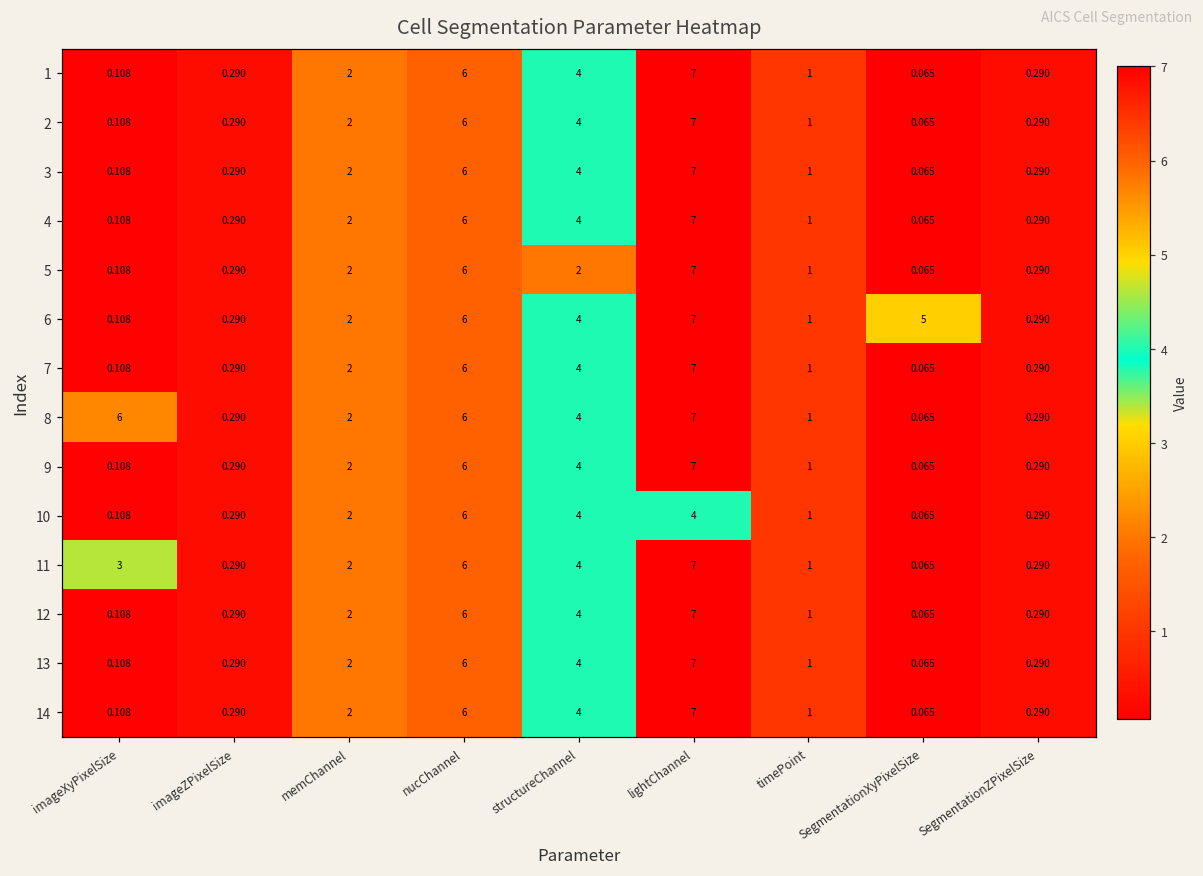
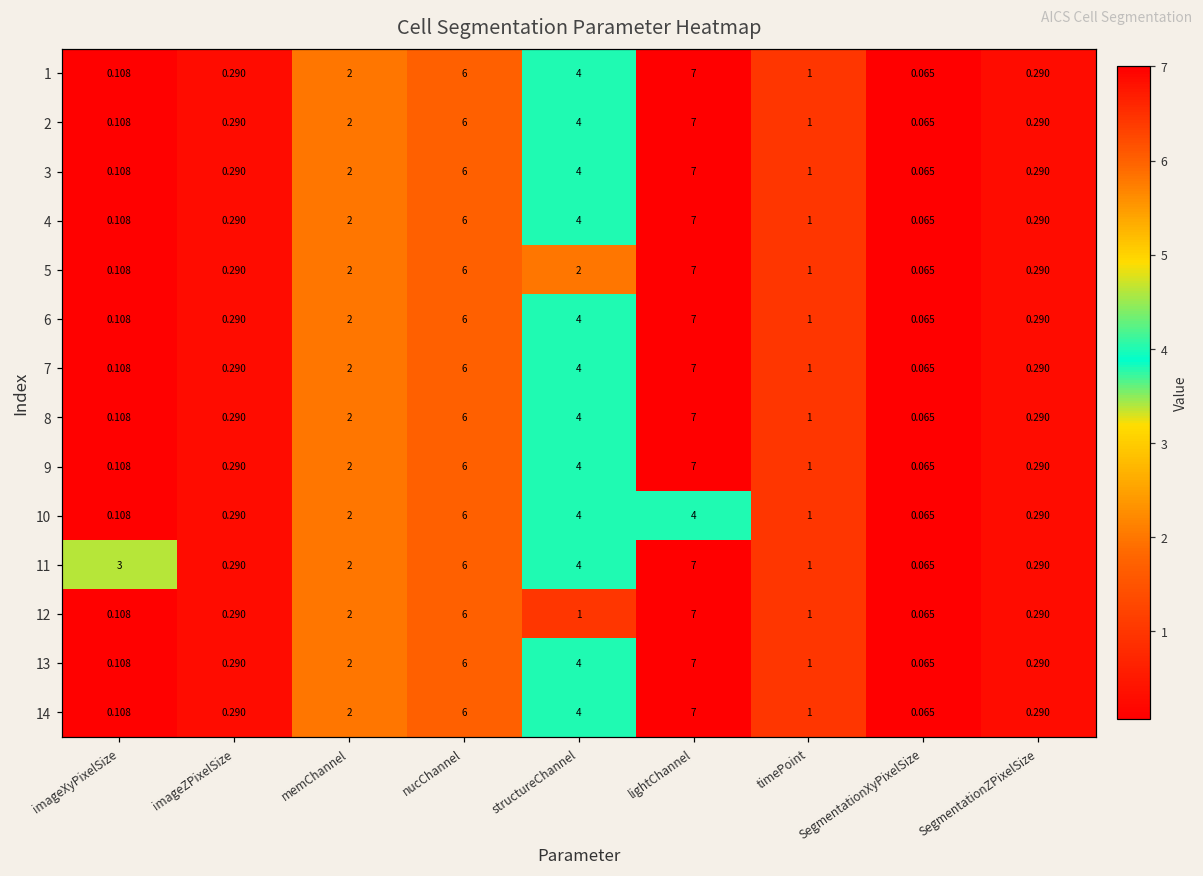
  {
    "1": {
      "imageXyPixelSize": 0.108,
      "imageZPixelSize": 0.290,
      "memChannel": 2,
      "nucChannel": 6,
      "structureChannel": 4,
      "lightChannel": 7,
      "timePoint": 1,
      "SegmentationXyPixelSize": 0.065,
      "SegmentationZPixelSize": 0.290
    },
    "2": {
      "imageXyPixelSize": 0.108,
      "imageZPixelSize": 0.290,
      "memChannel": 2,
      "nucChannel": 6,
      "structureChannel": 4,
      "lightChannel": 7,
      "timePoint": 1,
      "SegmentationXyPixelSize": 0.065,
      "SegmentationZPixelSize": 0.290
    },
    "3": {
      "imageXyPixelSize": 0.108,
      "imageZPixelSize": 0.290,
      "memChannel": 2,
      "nucChannel": 6,
      "structureChannel": 4,
      "lightChannel": 7,
      "timePoint": 1,
      "SegmentationXyPixelSize": 0.065,
      "SegmentationZPixelSize": 0.290
    },
    "4": {
      "imageXyPixelSize": 0.108,
      "imageZPixelSize": 0.290,
      "memChannel": 2,
      "nucChannel": 6,
      "structureChannel": 4,
      "lightChannel": 7,
      "timePoint": 1,
      "SegmentationXyPixelSize": 0.065,
      "SegmentationZPixelSize": 0.290
    },
    "5": {
      "imageXyPixelSize": 0.108,
      "imageZPixelSize": 0.290,
      "memChannel": 2,
      "nucChannel": 6,
      "structureChannel": 2,
      "lightChannel": 7,
      "timePoint": 1,
      "SegmentationXyPixelSize": 0.065,
      "SegmentationZPixelSize": 0.290
    },
    "6": {
      "imageXyPixelSize": 0.108,
      "imageZPixelSize": 0.290,
      "memChannel": 2,
      "nucChannel": 6,
      "structureChannel": 4,
      "lightChannel": 7,
      "timePoint": 1,
-     "SegmentationXyPixelSize": 5,
+     "SegmentationXyPixelSize": 0.065,
      "SegmentationZPixelSize": 0.290
    },
    "7": {
      "imageXyPixelSize": 0.108,
      "imageZPixelSize": 0.290,
      "memChannel": 2,
      "nucChannel": 6,
      "structureChannel": 4,
      "lightChannel": 7,
      "timePoint": 1,
      "SegmentationXyPixelSize": 0.065,
      "SegmentationZPixelSize": 0.290
    },
    "8": {
-     "imageXyPixelSize": 6,
+     "imageXyPixelSize": 0.108,
      "imageZPixelSize": 0.290,
      "memChannel": 2,
      "nucChannel": 6,
      "structureChannel": 4,
      "lightChannel": 7,
      "timePoint": 1,
      "SegmentationXyPixelSize": 0.065,
      "SegmentationZPixelSize": 0.290
    },
    "9": {
      "imageXyPixelSize": 0.108,
      "imageZPixelSize": 0.290,
      "memChannel": 2,
      "nucChannel": 6,
      "structureChannel": 4,
      "lightChannel": 7,
      "timePoint": 1,
      "SegmentationXyPixelSize": 0.065,
      "SegmentationZPixelSize": 0.290
    },
    "10": {
      "imageXyPixelSize": 0.108,
      "imageZPixelSize": 0.290,
      "memChannel": 2,
      "nucChannel": 6,
      "structureChannel": 4,
      "lightChannel": 4,
      "timePoint": 1,
      "SegmentationXyPixelSize": 0.065,
      "SegmentationZPixelSize": 0.290
    },
    "11": {
      "imageXyPixelSize": 3,
      "imageZPixelSize": 0.290,
      "memChannel": 2,
      "nucChannel": 6,
      "structureChannel": 4,
      "lightChannel": 7,
      "timePoint": 1,
      "SegmentationXyPixelSize": 0.065,
      "SegmentationZPixelSize": 0.290
    },
    "12": {
      "imageXyPixelSize": 0.108,
      "imageZPixelSize": 0.290,
      "memChannel": 2,
      "nucChannel": 6,
-     "structureChannel": 4,
+     "structureChannel": 1,
      "lightChannel": 7,
      "timePoint": 1,
      "SegmentationXyPixelSize": 0.065,
      "SegmentationZPixelSize": 0.290
    },
    "13": {
      "imageXyPixelSize": 0.108,
      "imageZPixelSize": 0.290,
      "memChannel": 2,
      "nucChannel": 6,
      "structureChannel": 4,
      "lightChannel": 7,
      "timePoint": 1,
      "SegmentationXyPixelSize": 0.065,
      "SegmentationZPixelSize": 0.290
    },
    "14": {
      "imageXyPixelSize": 0.108,
      "imageZPixelSize": 0.290,
      "memChannel": 2,
      "nucChannel": 6,
      "structureChannel": 4,
      "lightChannel": 7,
      "timePoint": 1,
      "SegmentationXyPixelSize": 0.065,
      "SegmentationZPixelSize": 0.290
    }
  }
